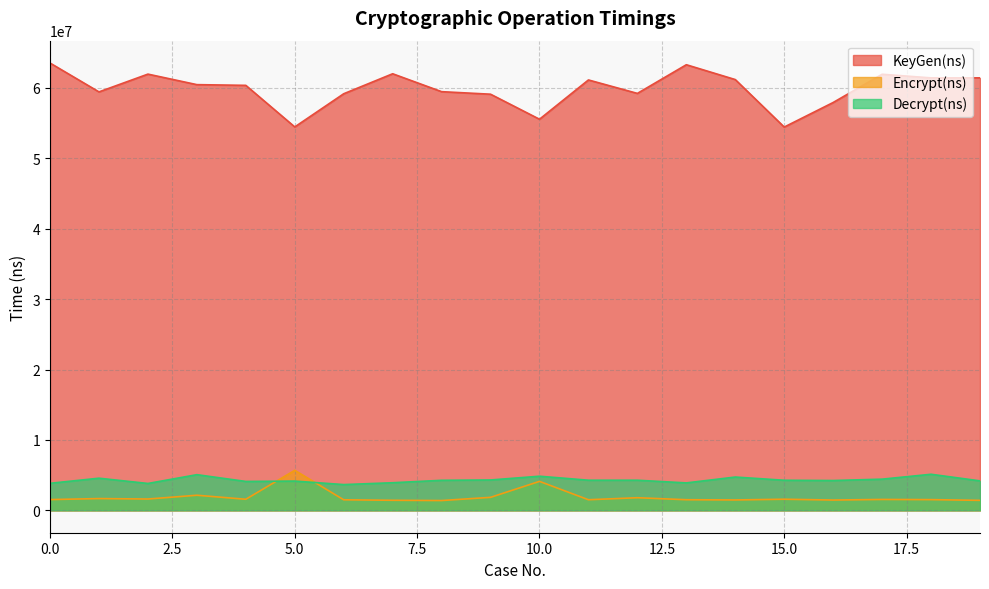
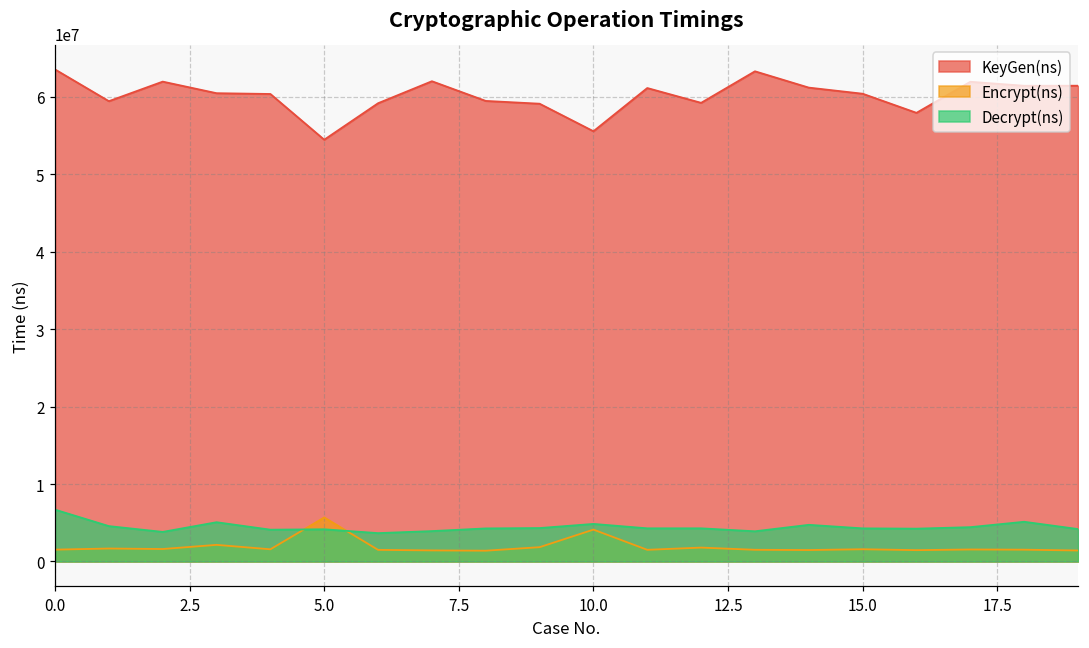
  {
    "KeyGen(ns)": {
      "0.0": 64000000,
      "5.0": 54000000,
      "10.0": 56000000,
-     "15.0": 54000000
+     "15.0": 60000000
    },
    "Encrypt(ns)": {
      "0.0": 2000000,
      "5.0": 6000000,
      "10.0": 4000000,
      "15.0": 2000000
    },
    "Decrypt(ns)": {
-     "0.0": 4000000,
+     "0.0": 7000000,
      "5.0": 4000000,
      "10.0": 5000000,
      "15.0": 4000000
    }
  }
